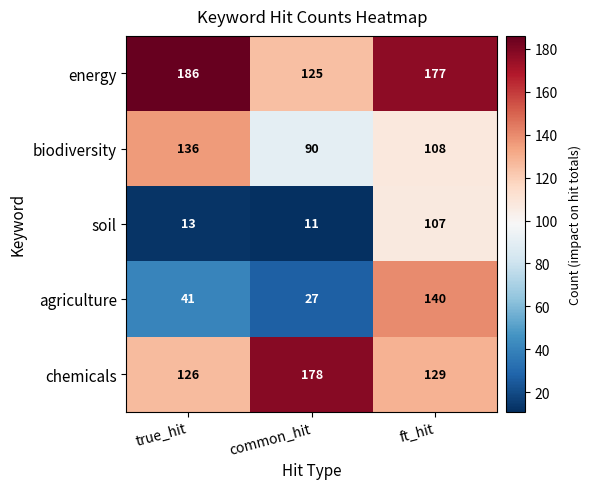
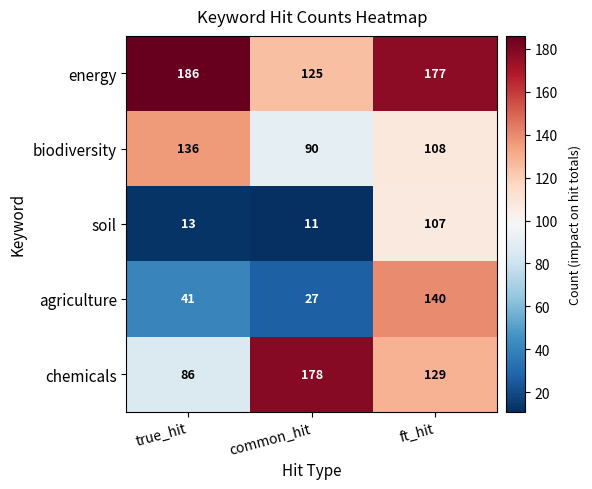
  {
    "energy": {
      "true_hit": 186,
      "common_hit": 125,
      "ft_hit": 177
    },
    "biodiversity": {
      "true_hit": 136,
      "common_hit": 90,
      "ft_hit": 108
    },
    "soil": {
      "true_hit": 13,
      "common_hit": 11,
      "ft_hit": 107
    },
    "agriculture": {
      "true_hit": 41,
      "common_hit": 27,
      "ft_hit": 140
    },
    "chemicals": {
-     "true_hit": 126,
+     "true_hit": 86,
      "common_hit": 178,
      "ft_hit": 129
    }
  }
